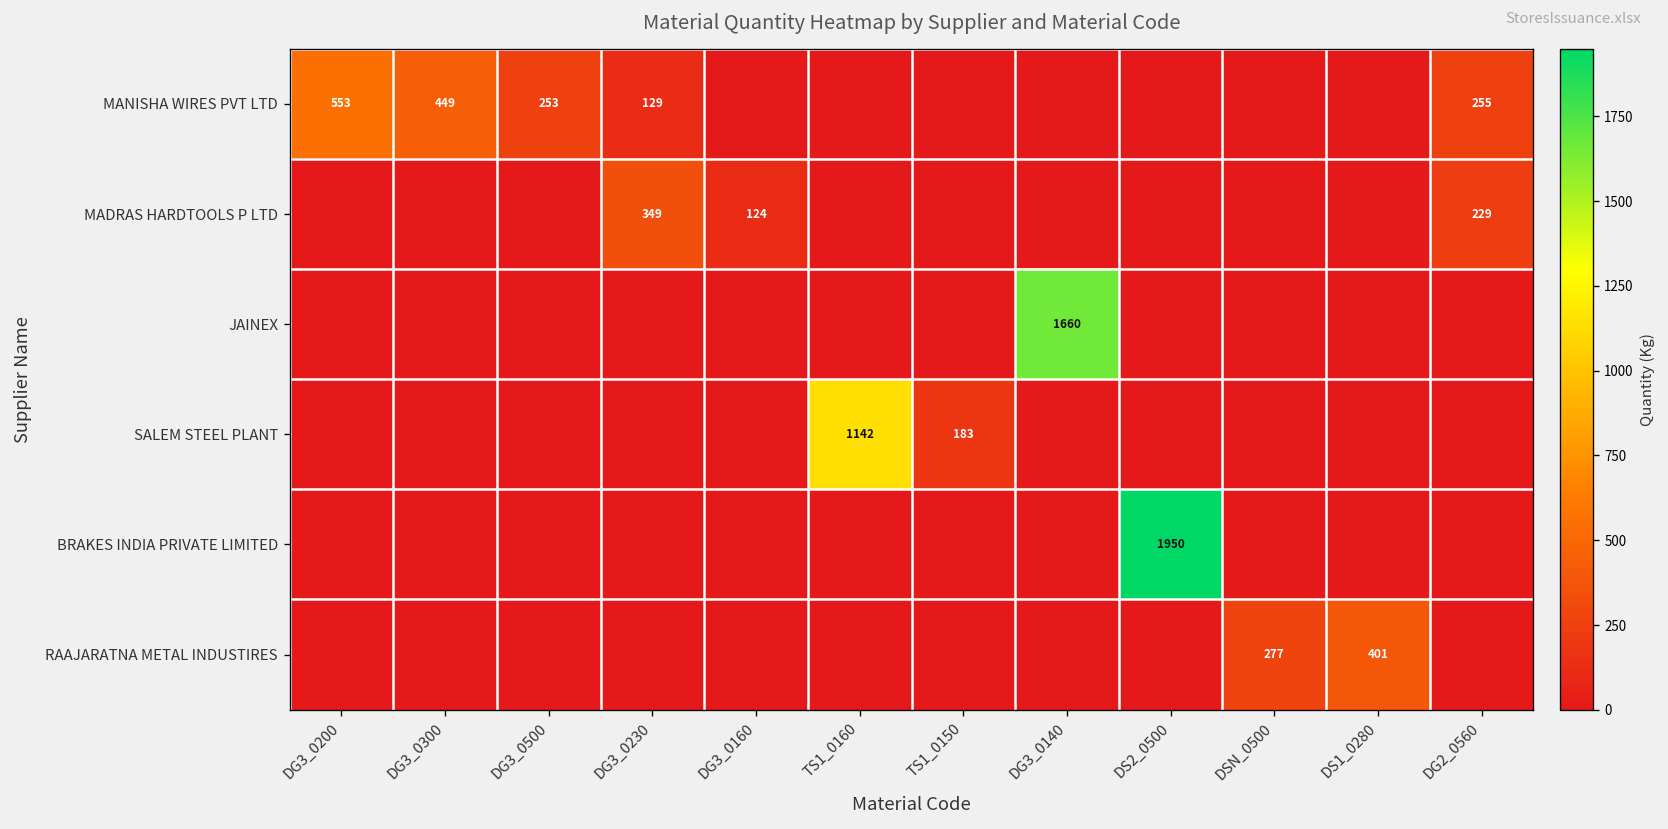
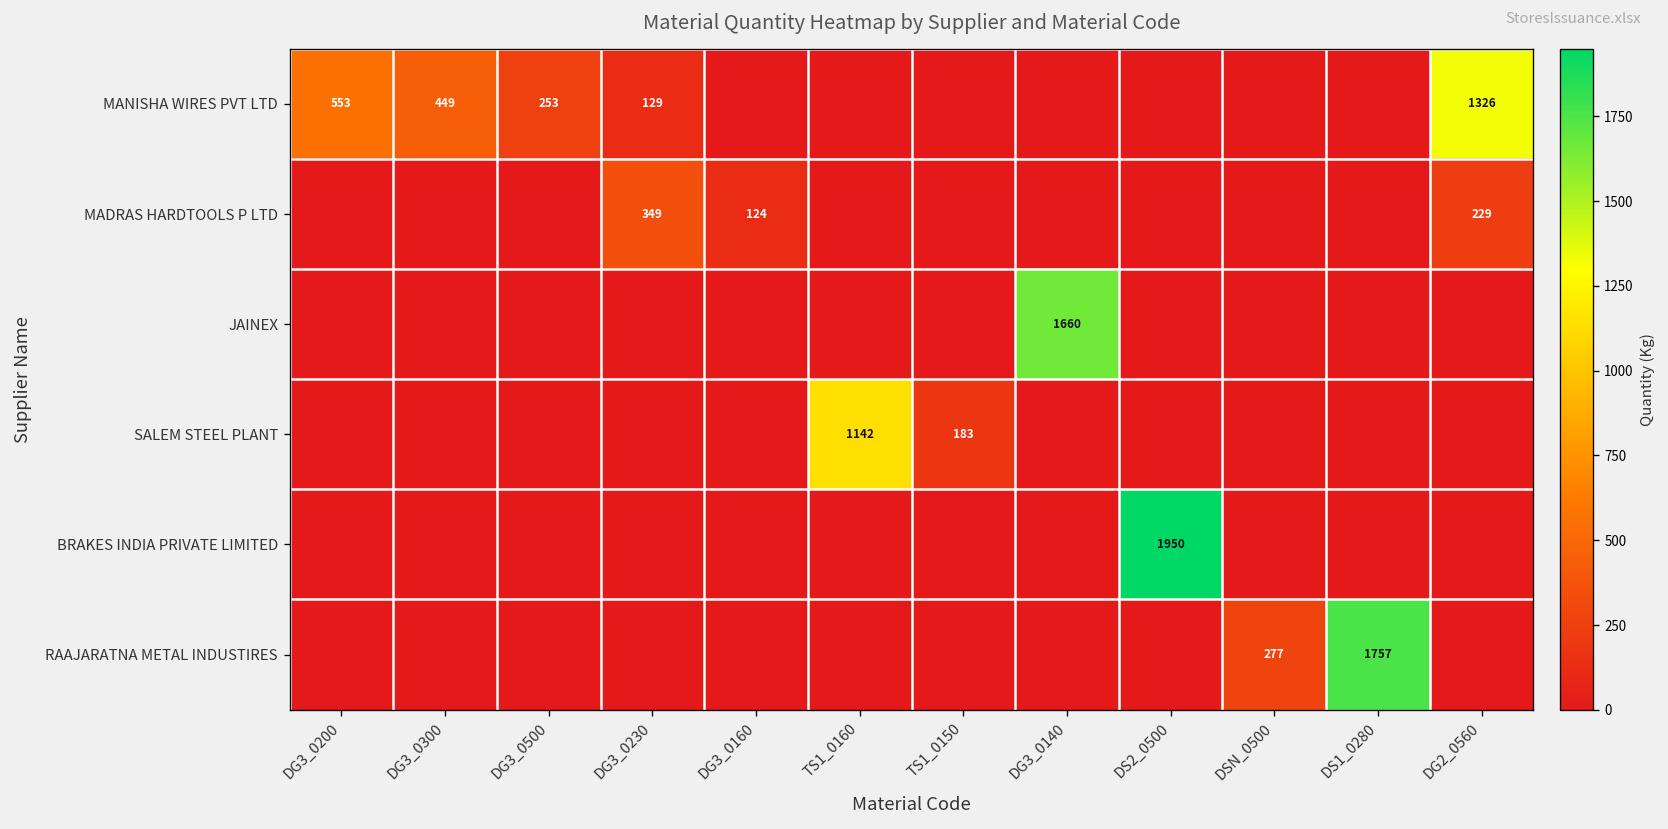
  {
    "MANISHA WIRES PVT LTD": {
      "DG3_0200": 553,
      "DG3_0300": 449,
      "DG3_0500": 253,
      "DG3_0230": 129,
-     "DG2_0560": 255
+     "DG2_0560": 1326
    },
    "MADRAS HARDTOOLS P LTD": {
      "DG3_0230": 349,
      "DG3_0160": 124,
      "DG2_0560": 229
    },
    "JAINEX": {
      "DG3_0140": 1660
    },
    "SALEM STEEL PLANT": {
      "TS1_0160": 1142,
      "TS1_0150": 183
    },
    "BRAKES INDIA PRIVATE LIMITED": {
      "DS2_0500": 1950
    },
    "RAAJARATNA METAL INDUSTIRES": {
      "DSN_0500": 277,
-     "DS1_0280": 401
+     "DS1_0280": 1757
    }
  }
